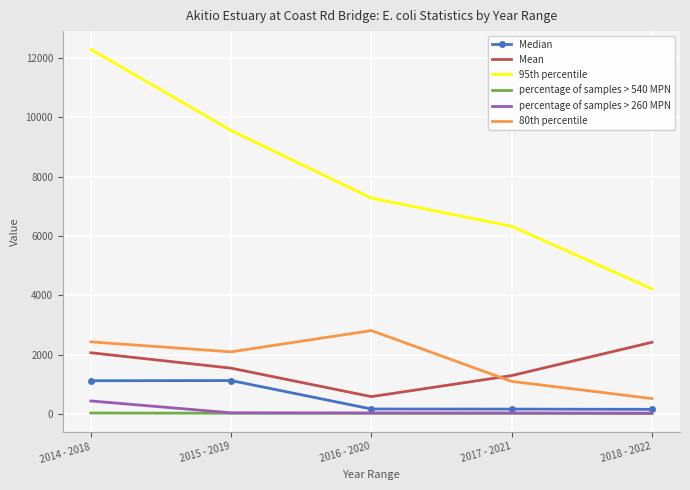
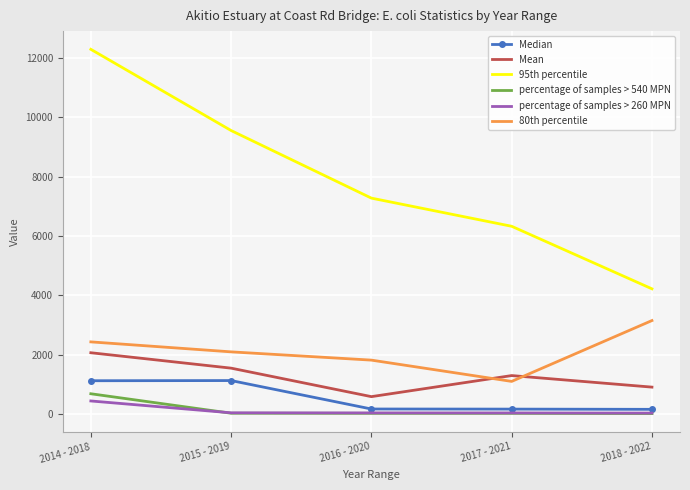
  {
    "Median": {
      "2014 - 2018": 1100,
      "2015 - 2019": 1100,
      "2016 - 2020": 200,
      "2017 - 2021": 200,
      "2018 - 2022": 200
    },
    "Mean": {
      "2014 - 2018": 2100,
      "2015 - 2019": 1500,
      "2016 - 2020": 600,
      "2017 - 2021": 1300,
-     "2018 - 2022": 2400
+     "2018 - 2022": 900
    },
    "95th percentile": {
      "2014 - 2018": 12300,
      "2015 - 2019": 9600,
      "2016 - 2020": 7300,
      "2017 - 2021": 6300,
      "2018 - 2022": 4200
    },
    "percentage of samples > 540 MPN": {
-     "2014 - 2018": 0
+     "2014 - 2018": 700
    },
    "percentage of samples > 260 MPN": {
      "2014 - 2018": 400
    },
    "80th percentile": {
      "2014 - 2018": 2400,
      "2015 - 2019": 2100,
-     "2016 - 2020": 2800,
+     "2016 - 2020": 1800,
      "2017 - 2021": 1100,
-     "2018 - 2022": 500
+     "2018 - 2022": 3200
    }
  }
